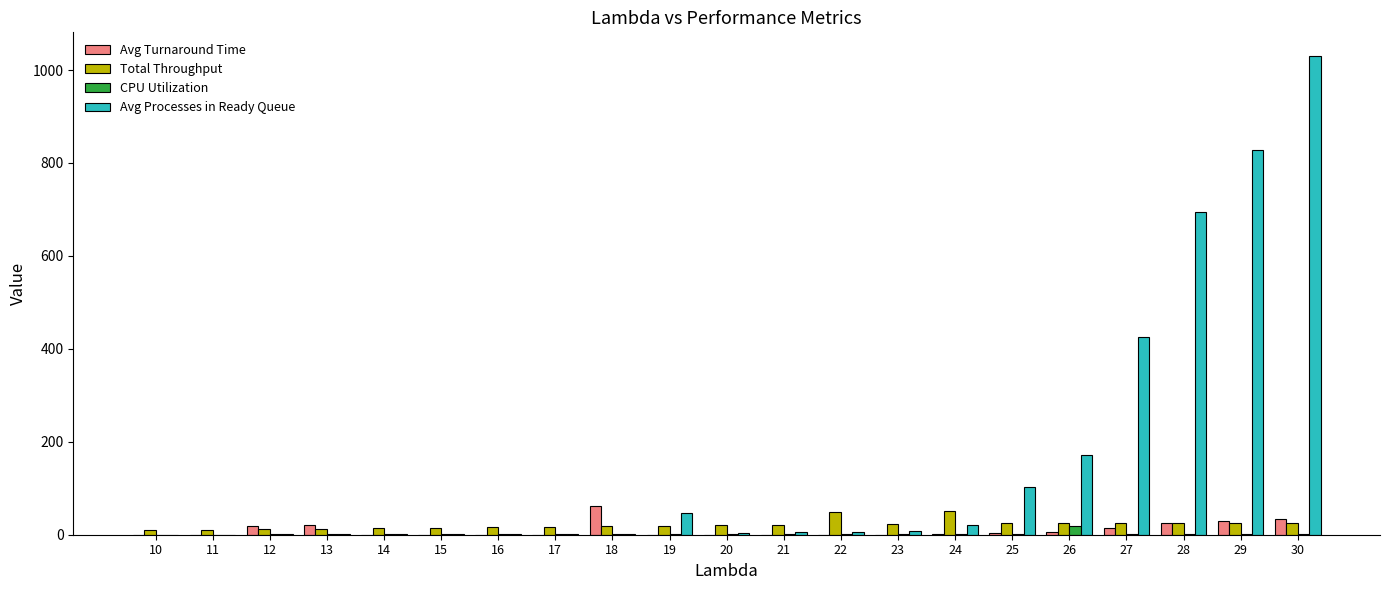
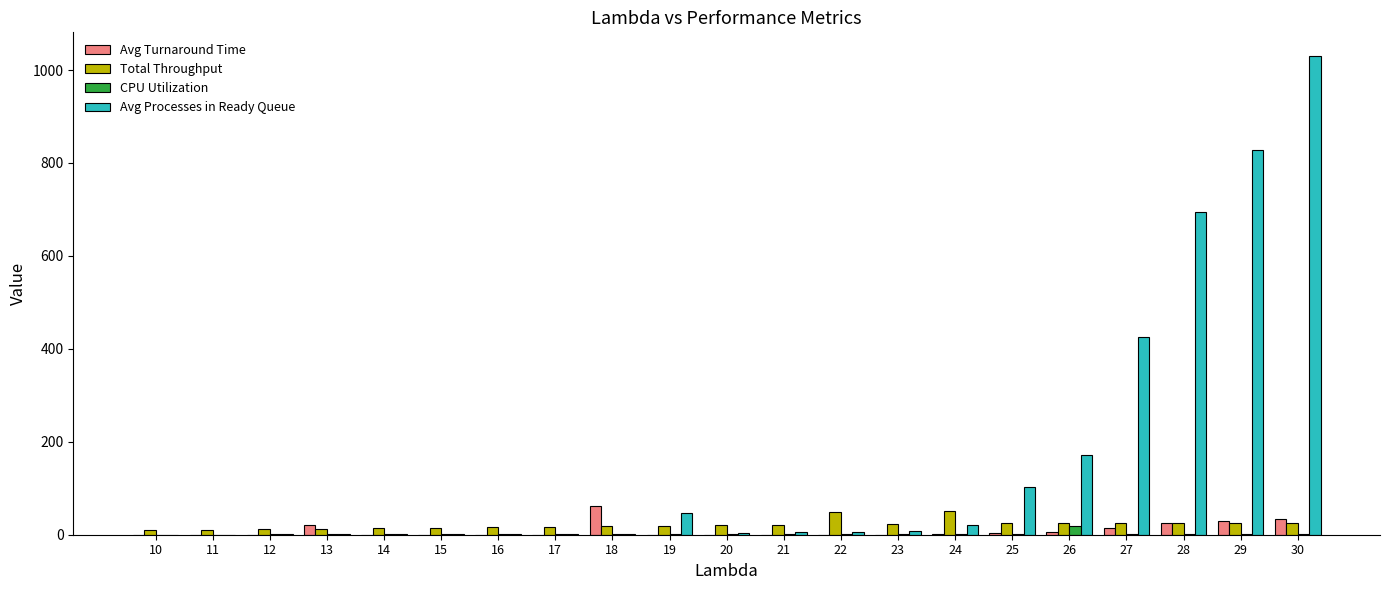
  {
    "Avg Turnaround Time": {
-     "12": 20,
+     "12": 0,
      "13": 20,
      "18": 60,
      "26": 10,
      "27": 20,
      "28": 20,
      "29": 30,
      "30": 30
    },
    "Total Throughput": {
      "10": 10,
      "11": 10,
      "12": 10,
      "13": 10,
      "14": 10,
      "15": 20,
      "16": 20,
      "17": 20,
      "18": 20,
      "19": 20,
      "20": 20,
      "21": 20,
      "22": 50,
      "23": 20,
      "24": 50,
      "25": 20,
      "26": 30,
      "27": 30,
      "28": 20,
      "29": 30,
      "30": 30
    },
    "CPU Utilization": {
      "26": 20
    },
    "Avg Processes in Ready Queue": {
      "19": 50,
      "22": 10,
      "23": 10,
      "24": 20,
      "25": 100,
      "26": 170,
      "27": 420,
      "28": 700,
      "29": 830,
      "30": 1030
    }
  }
